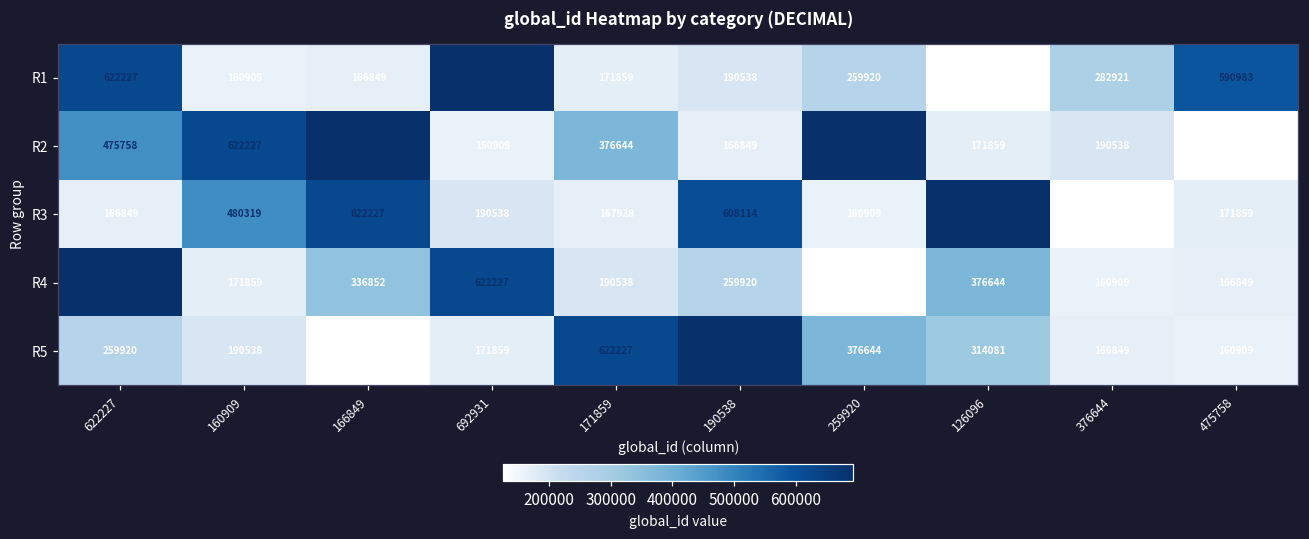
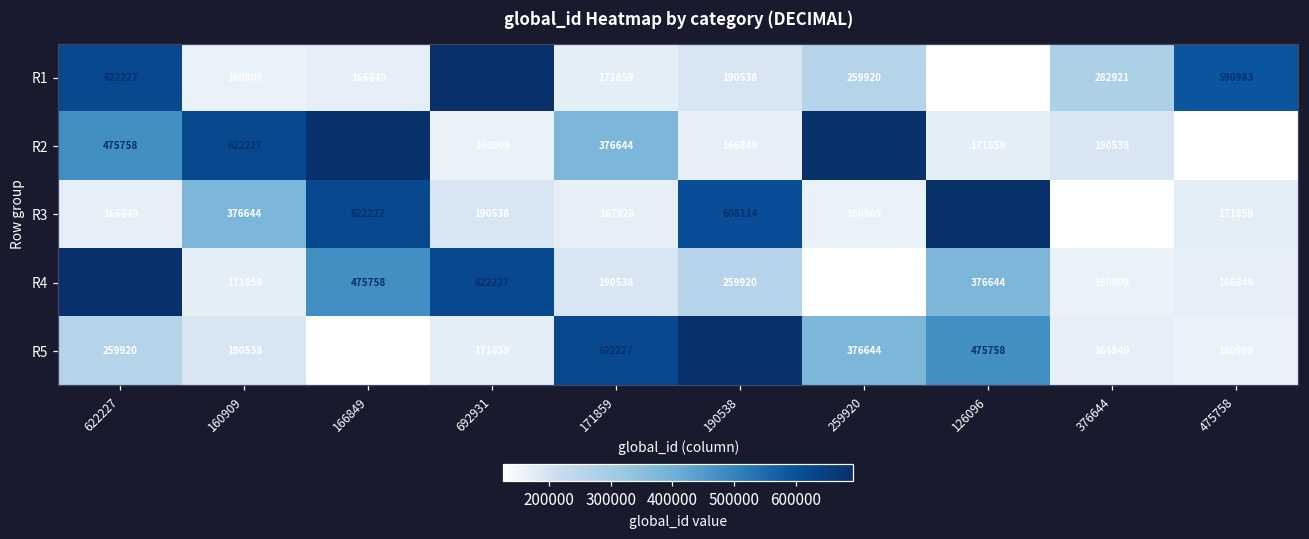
  {
    "R1": {
      "259920": 259920,
      "376644": 282921,
      "475758": 590983
    },
    "R2": {
      "622227": 475758,
      "171859": 376644
    },
    "R3": {
-     "160909": 480319
+     "160909": 376644
    },
    "R4": {
-     "166849": 336852,
+     "166849": 475758,
      "190538": 259920,
      "126096": 376644
    },
    "R5": {
      "622227": 259920,
      "259920": 376644,
-     "126096": 314081
+     "126096": 475758
    }
  }
